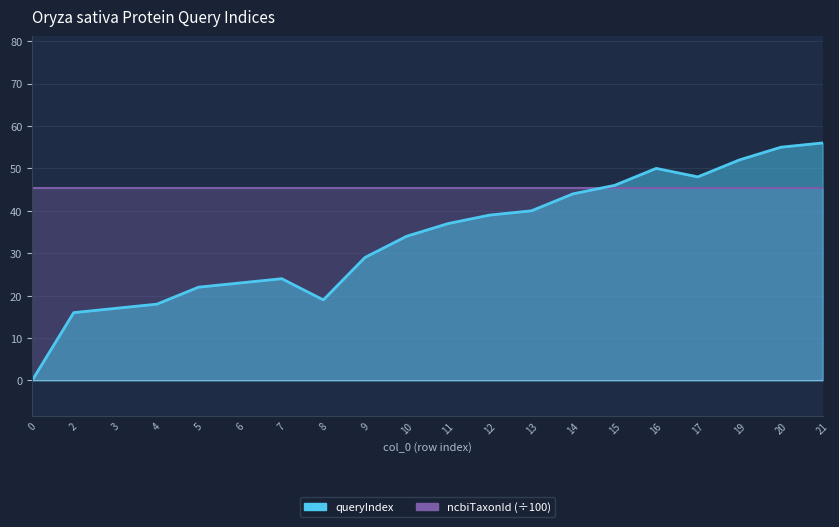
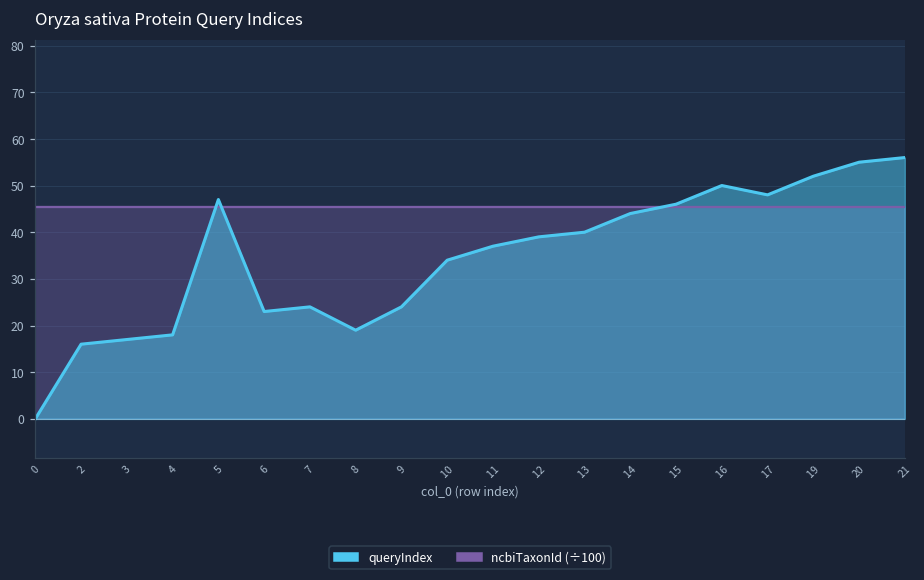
  {
    "ncbiTaxonId (÷100)": {
      "0": 45,
      "2": 45,
      "3": 45,
      "4": 45,
      "5": 45,
      "6": 45,
      "7": 45,
      "8": 45,
      "9": 45,
      "10": 45,
      "11": 45,
      "12": 45,
      "13": 45,
      "14": 45,
      "15": 45,
      "16": 45,
      "17": 45,
      "19": 45,
      "20": 45,
      "21": 45
    },
    "queryIndex": {
      "0": 0,
      "2": 16,
      "3": 17,
      "4": 18,
-     "5": 22,
+     "5": 47,
      "6": 23,
      "7": 24,
      "8": 19,
-     "9": 29,
+     "9": 24,
      "10": 34,
      "11": 37,
      "12": 39,
      "13": 40,
      "14": 44,
      "15": 46,
      "16": 50,
      "17": 48,
      "19": 52,
      "20": 55,
      "21": 56
    }
  }
